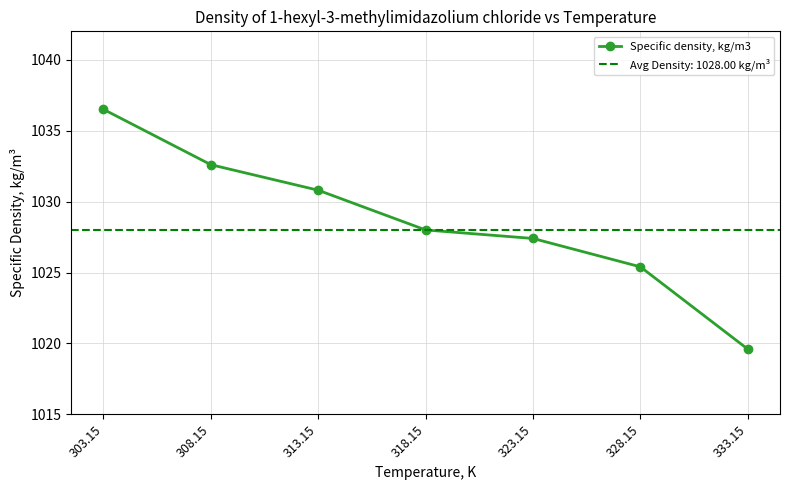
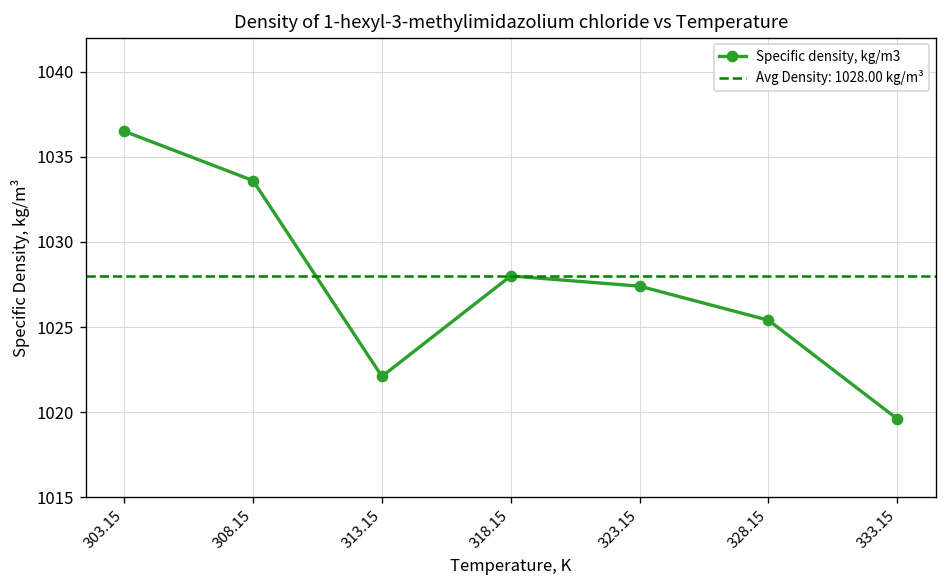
  {
    "303.15": 1036.5,
-   "308.15": 1032.6,
-   "313.15": 1030.8,
+   "308.15": 1033.6,
+   "313.15": 1022.1,
    "318.15": 1028.0,
    "323.15": 1027.4,
    "328.15": 1025.4,
    "333.15": 1019.6
  }
